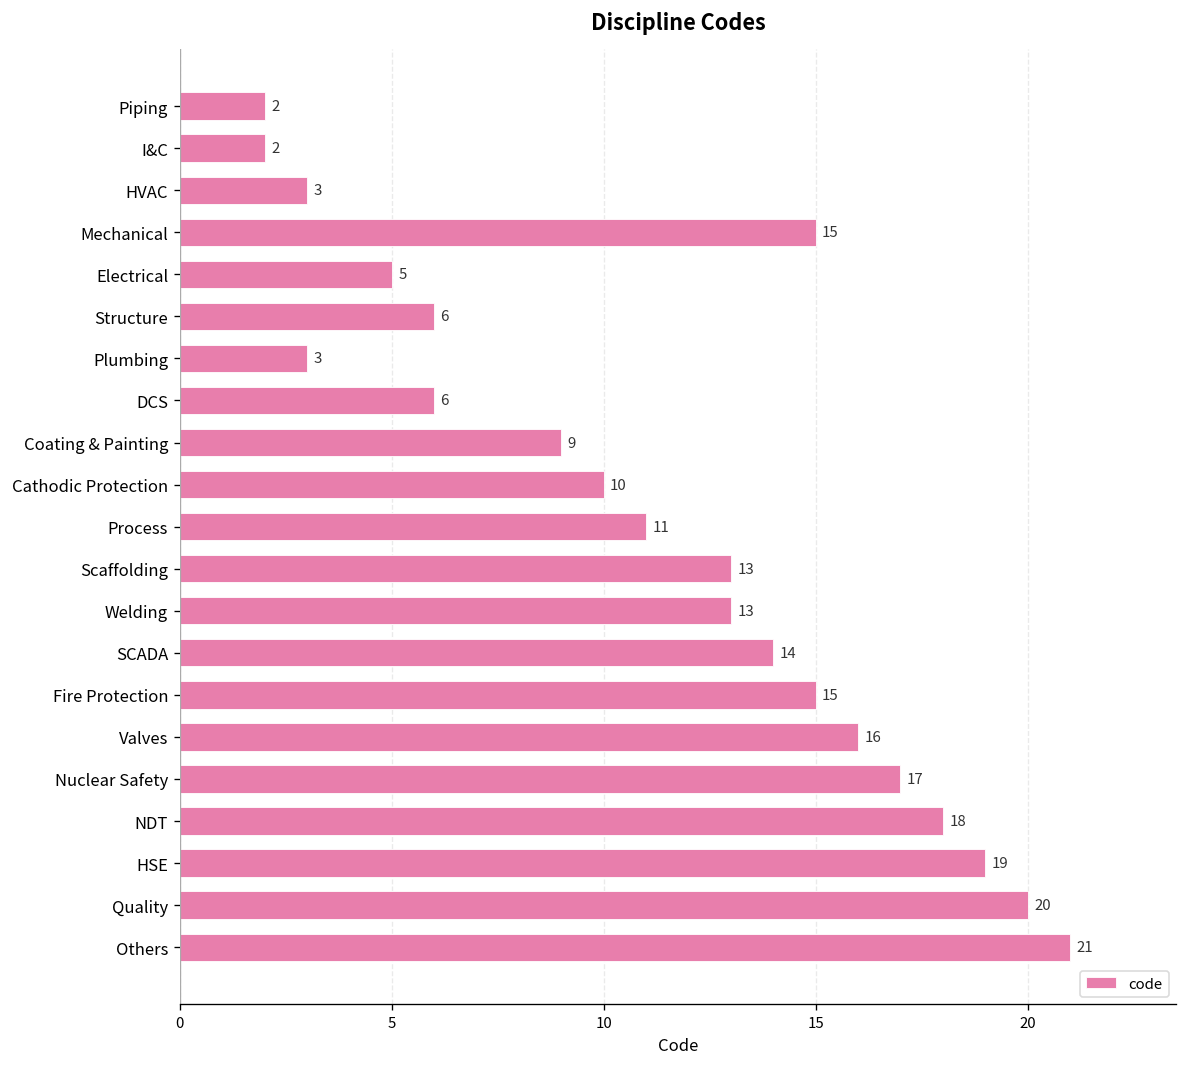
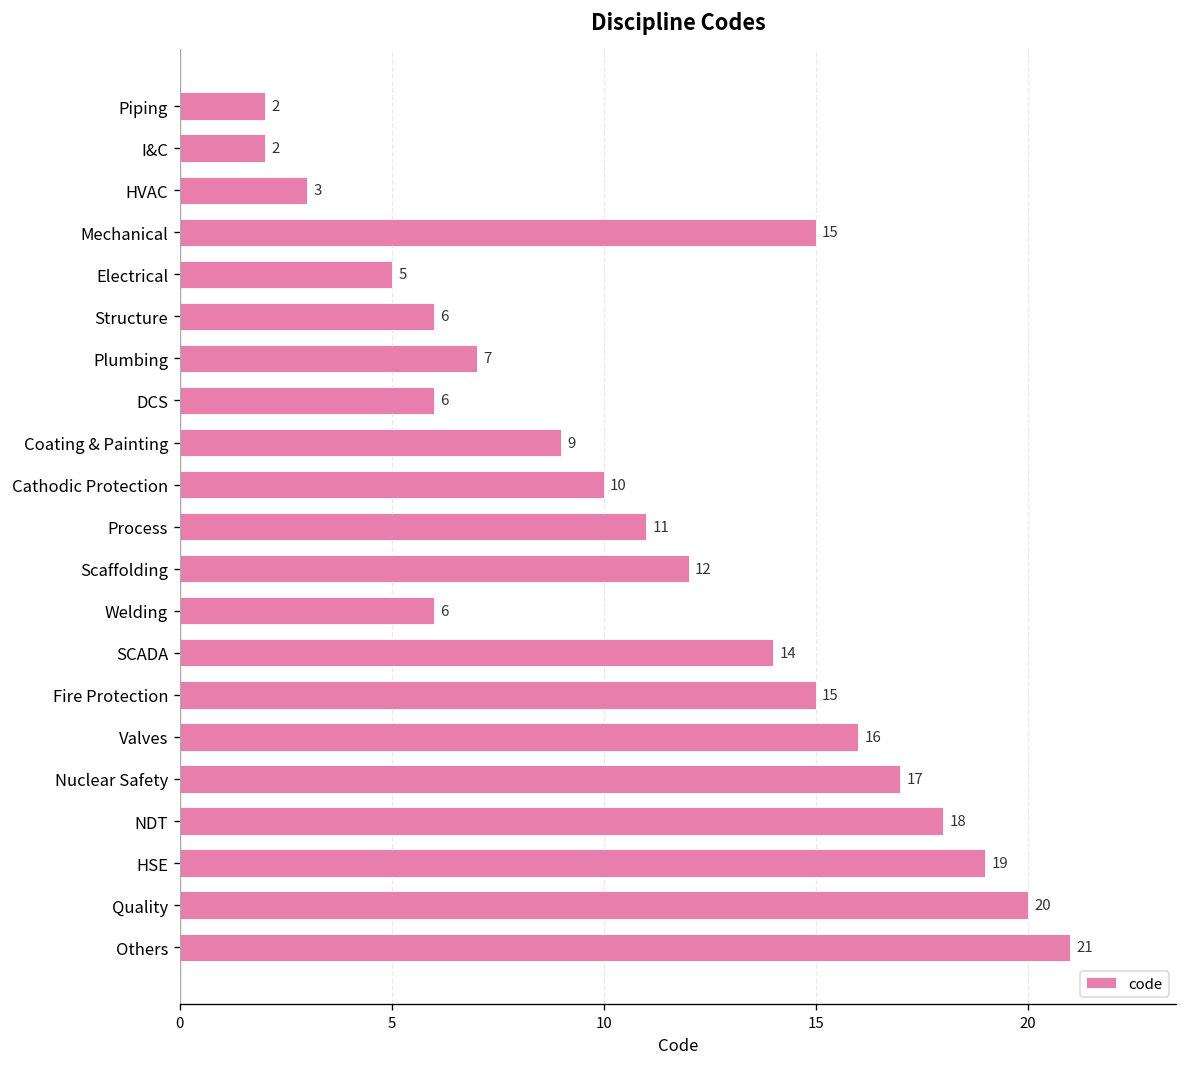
  {
    "Piping": 2,
    "I&C": 2,
    "HVAC": 3,
    "Mechanical": 15,
    "Electrical": 5,
    "Structure": 6,
-   "Plumbing": 3,
+   "Plumbing": 7,
    "DCS": 6,
    "Coating & Painting": 9,
    "Cathodic Protection": 10,
    "Process": 11,
-   "Scaffolding": 13,
-   "Welding": 13,
+   "Scaffolding": 12,
+   "Welding": 6,
    "SCADA": 14,
    "Fire Protection": 15,
    "Valves": 16,
    "Nuclear Safety": 17,
    "NDT": 18,
    "HSE": 19,
    "Quality": 20,
    "Others": 21
  }
